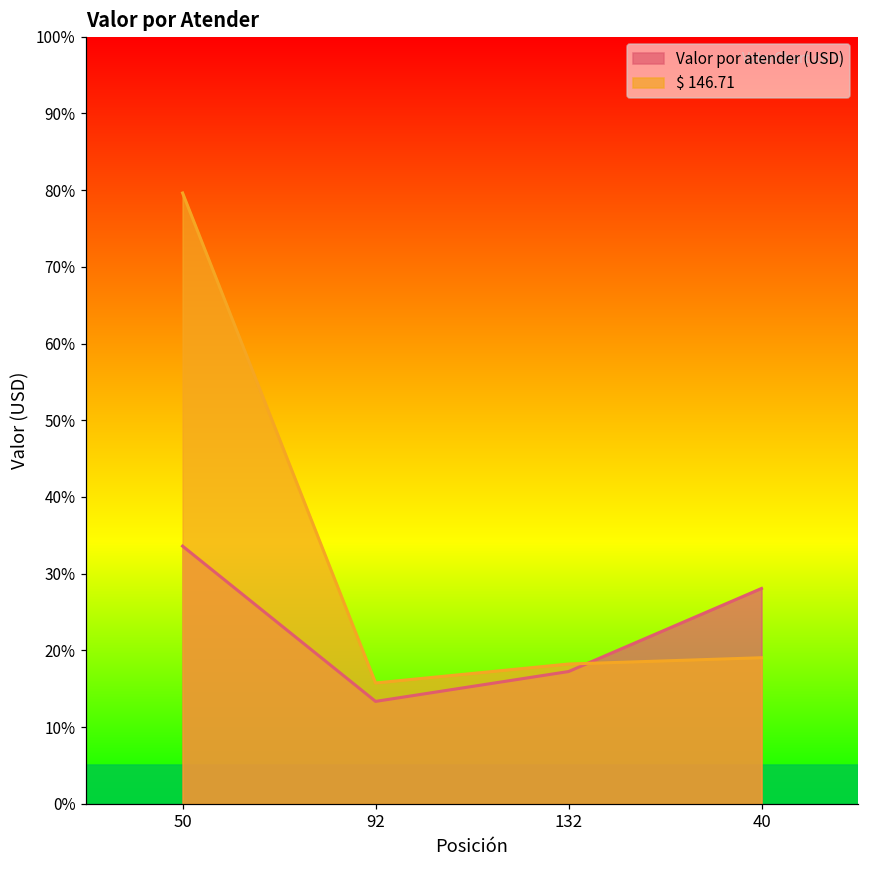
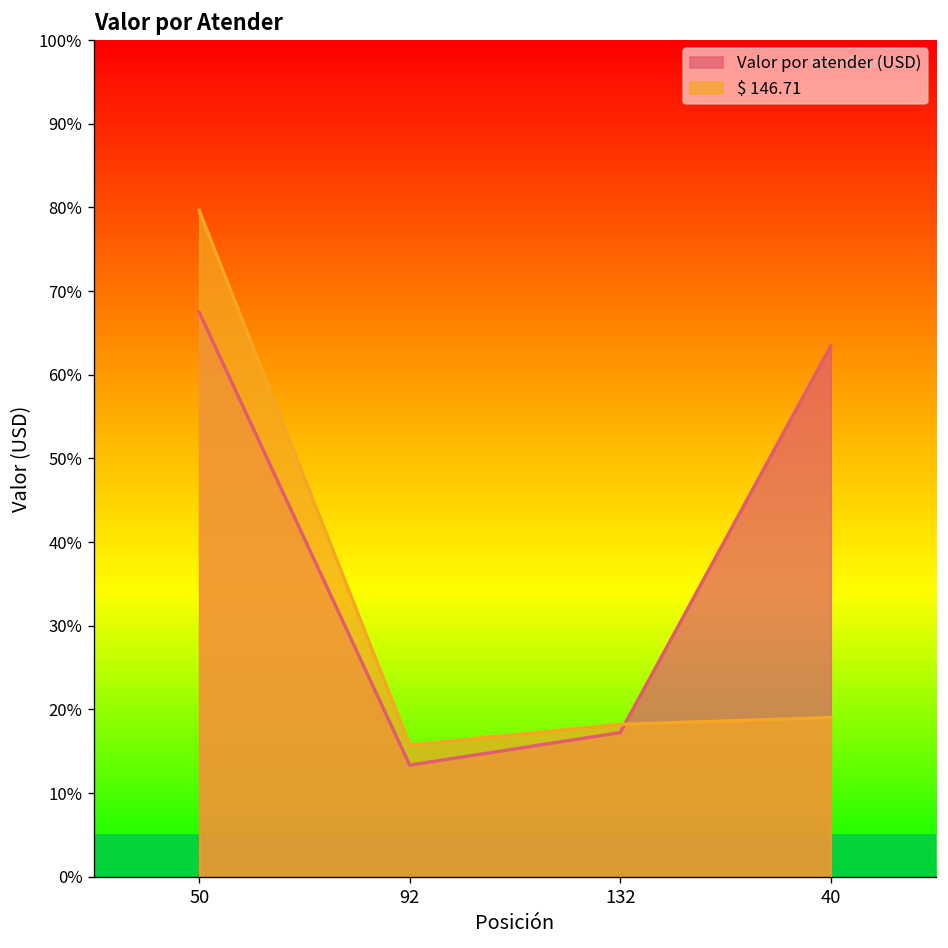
  {
    "Valor por atender (USD)": {
-     "50": "34%",
+     "50": "67%",
      "92": "13%",
      "132": "17%",
-     "40": "28%"
+     "40": "63%"
    },
    "$ 146.71": {
      "50": "80%",
      "92": "16%",
      "132": "18%",
      "40": "19%"
    }
  }
